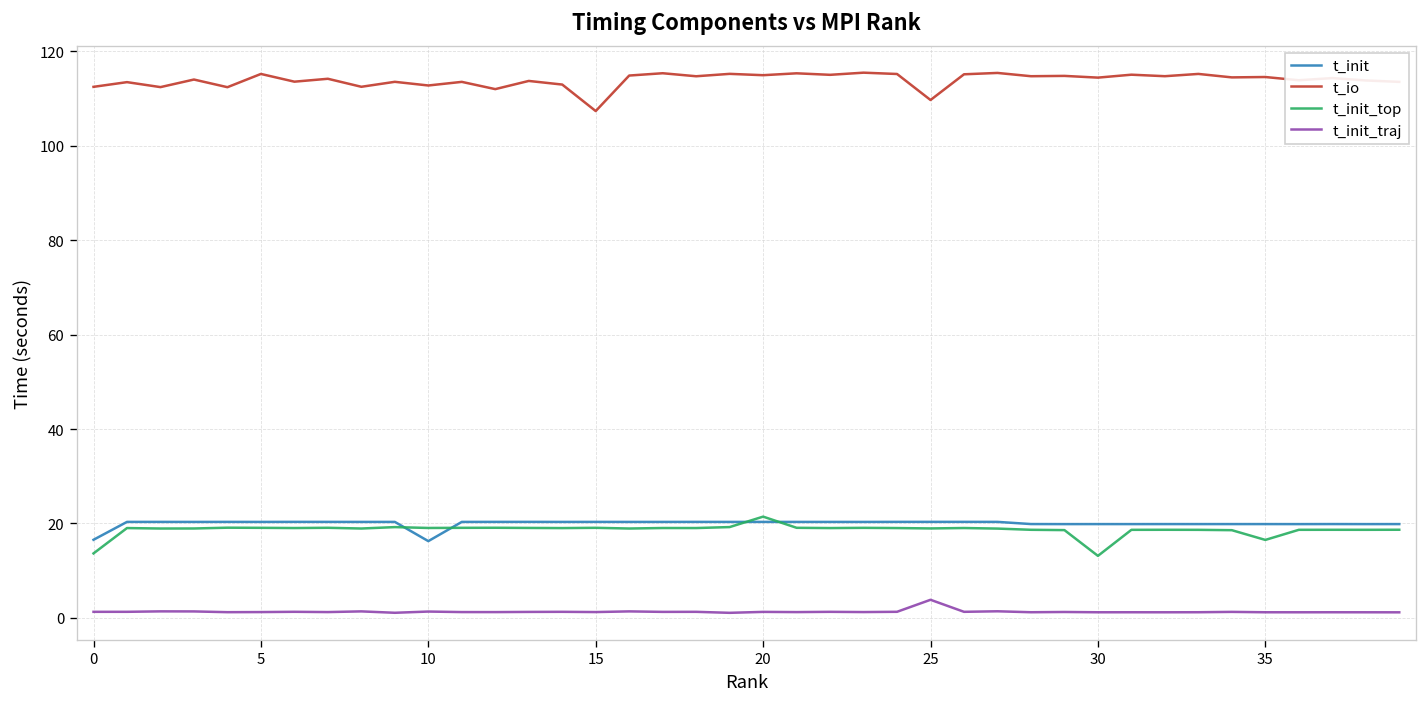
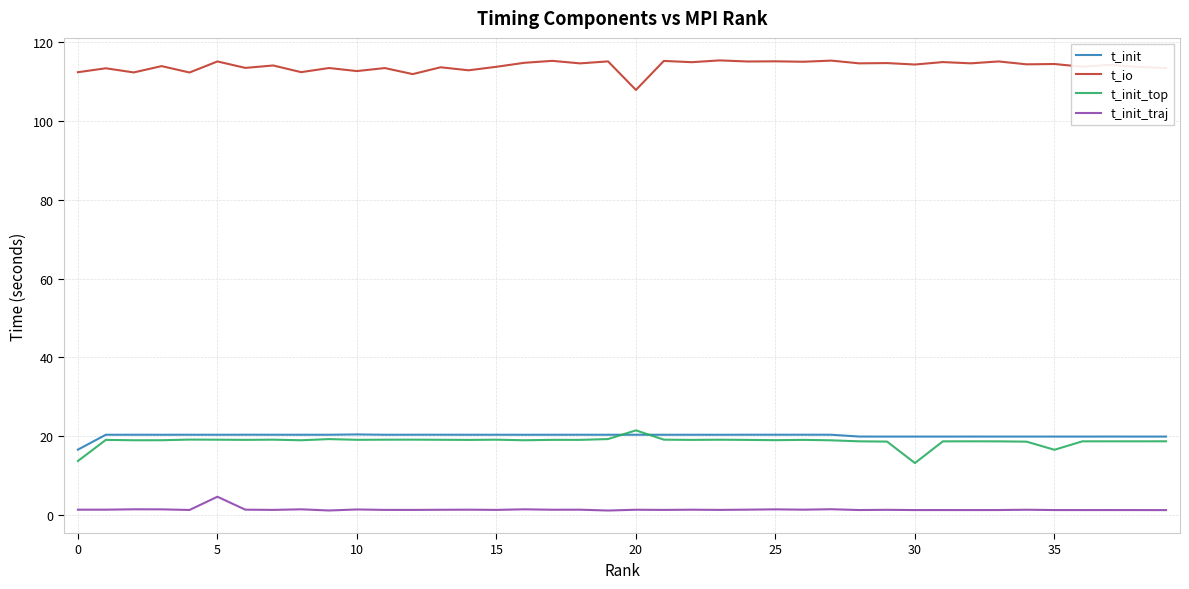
  {
    "t_init": {
      "0": 17,
      "5": 20,
-     "10": 16,
+     "10": 20,
      "15": 20,
      "20": 20,
      "25": 20,
      "30": 20,
      "35": 20
    },
    "t_io": {
      "0": 112,
      "5": 115,
      "10": 113,
-     "15": 107,
-     "20": 115,
-     "25": 110,
+     "15": 114,
+     "20": 108,
+     "25": 115,
      "30": 114,
      "35": 115
    },
    "t_init_top": {
      "0": 14,
      "5": 19,
      "10": 19,
      "15": 19,
      "20": 21,
      "25": 19,
      "30": 13,
      "35": 17
    },
    "t_init_traj": {
      "0": 1,
-     "5": 1,
+     "5": 5,
      "10": 1,
      "15": 1,
      "20": 1,
-     "25": 4,
+     "25": 1,
      "30": 1,
      "35": 1
    }
  }
